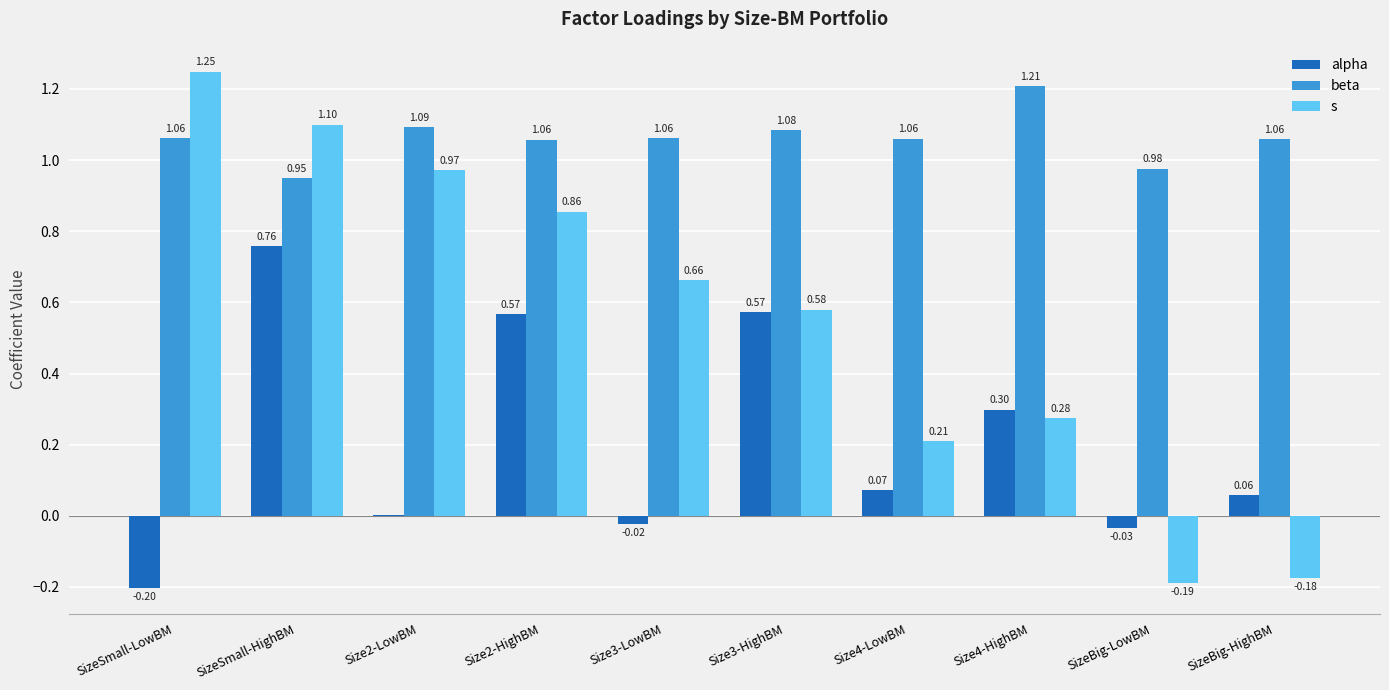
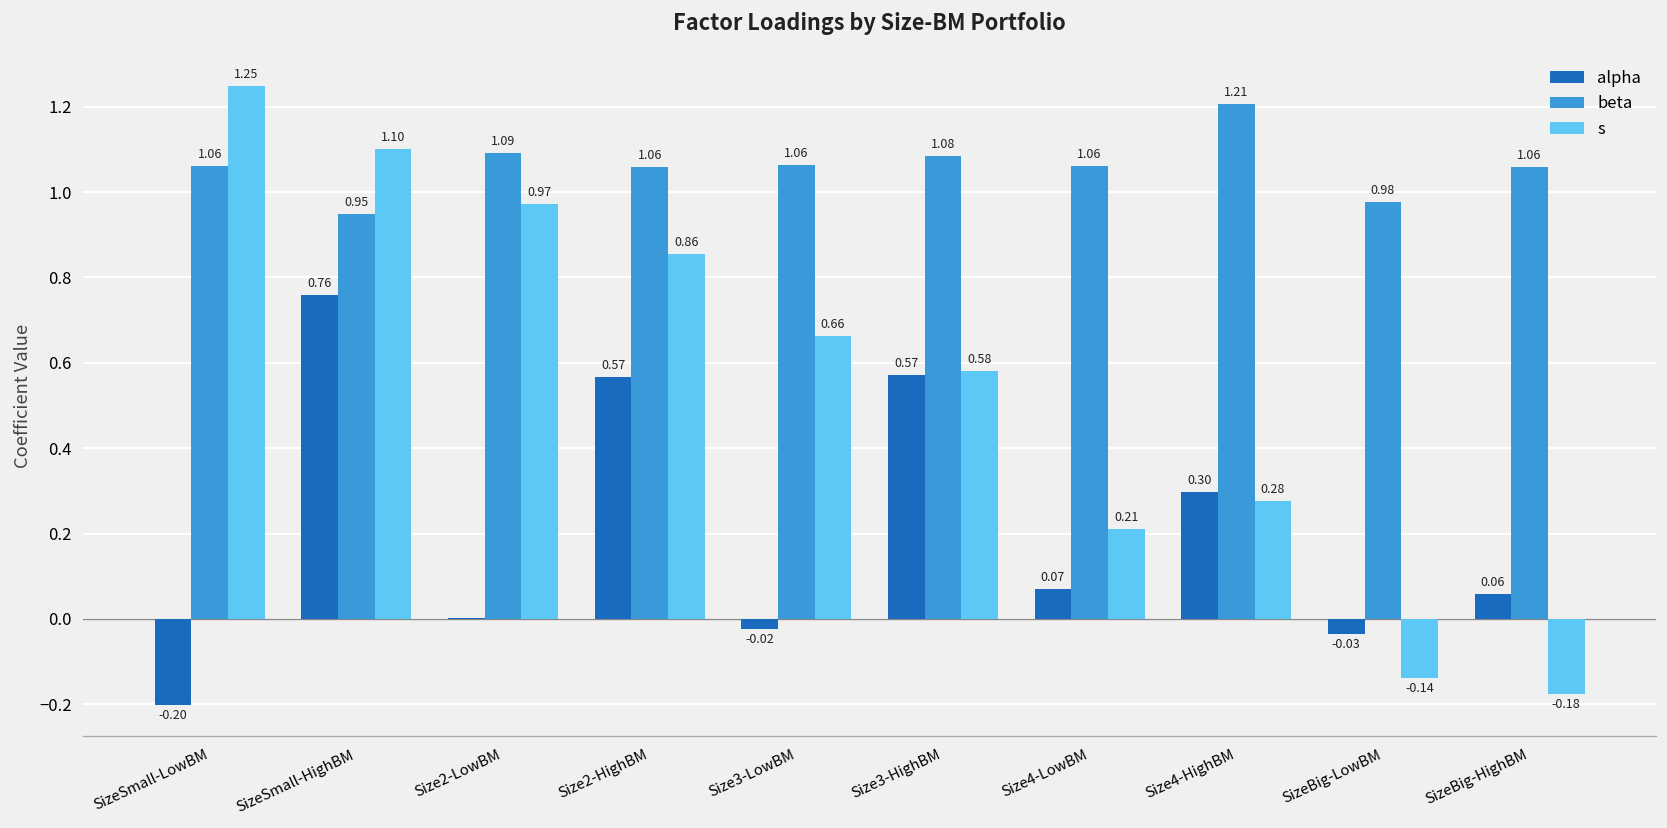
  {
    "alpha": {
      "SizeSmall-LowBM": -0.20,
      "SizeSmall-HighBM": 0.76,
      "Size2-HighBM": 0.57,
      "Size3-LowBM": -0.02,
      "Size3-HighBM": 0.57,
      "Size4-LowBM": 0.07,
      "Size4-HighBM": 0.30,
      "SizeBig-LowBM": -0.03,
      "SizeBig-HighBM": 0.06
    },
    "beta": {
      "SizeSmall-LowBM": 1.06,
      "SizeSmall-HighBM": 0.95,
      "Size2-LowBM": 1.09,
      "Size2-HighBM": 1.06,
      "Size3-LowBM": 1.06,
      "Size3-HighBM": 1.08,
      "Size4-LowBM": 1.06,
      "Size4-HighBM": 1.21,
      "SizeBig-LowBM": 0.98,
      "SizeBig-HighBM": 1.06
    },
    "s": {
      "SizeSmall-LowBM": 1.25,
      "SizeSmall-HighBM": 1.10,
      "Size2-LowBM": 0.97,
      "Size2-HighBM": 0.86,
      "Size3-LowBM": 0.66,
      "Size3-HighBM": 0.58,
      "Size4-LowBM": 0.21,
      "Size4-HighBM": 0.28,
-     "SizeBig-LowBM": -0.19,
+     "SizeBig-LowBM": -0.14,
      "SizeBig-HighBM": -0.18
    }
  }
